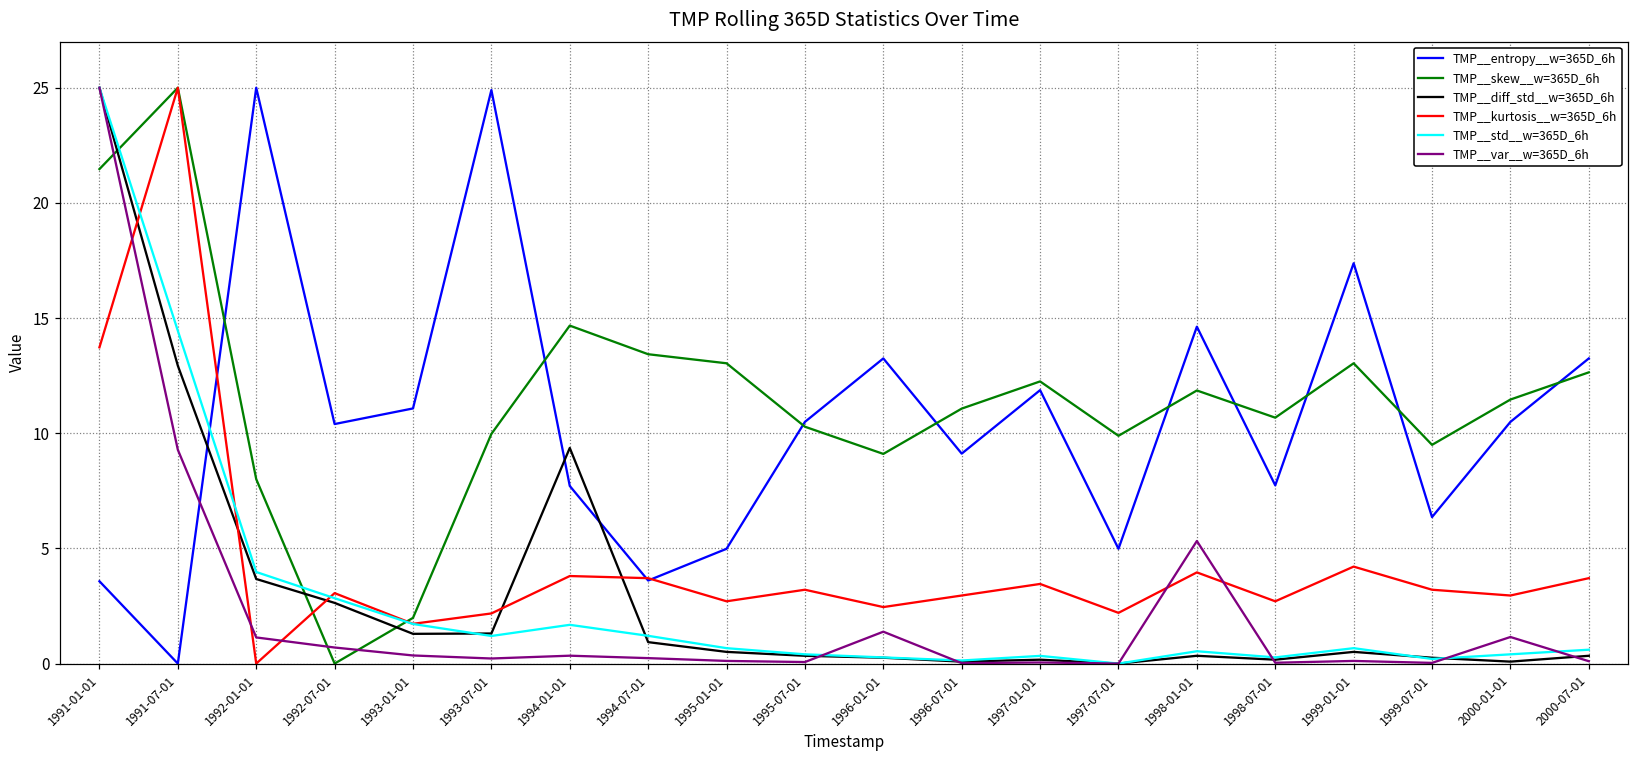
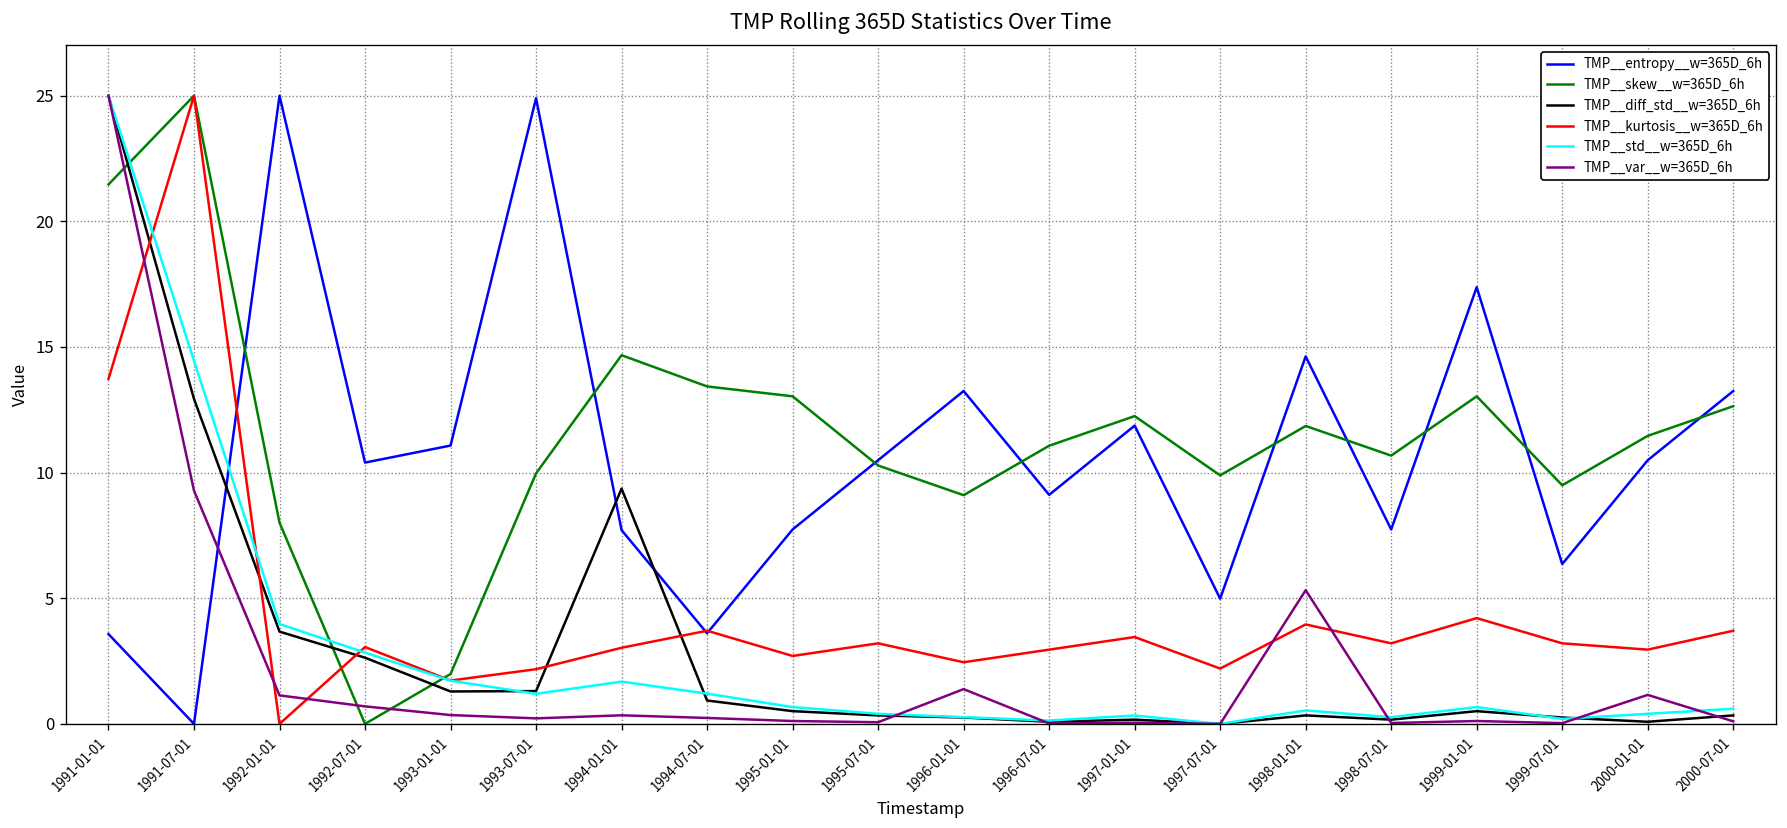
  {
    "TMP__entropy__w=365D_6h": {
      "1991-01-01": 3.6,
      "1991-07-01": 0.0,
      "1992-01-01": 25.0,
      "1992-07-01": 10.4,
      "1993-01-01": 11.1,
      "1993-07-01": 24.9,
      "1994-01-01": 7.7,
-     "1995-01-01": 5.0,
+     "1995-01-01": 7.7,
      "1995-07-01": 10.5,
      "1996-01-01": 13.2,
      "1996-07-01": 9.1,
      "1997-01-01": 11.9,
      "1997-07-01": 5.0,
      "1998-01-01": 14.6,
      "1998-07-01": 7.7,
      "1999-01-01": 17.4,
      "1999-07-01": 6.4,
      "2000-01-01": 10.5,
      "2000-07-01": 13.2
    },
    "TMP__skew__w=365D_6h": {
      "1991-01-01": 21.5,
      "1992-01-01": 8.0,
      "1992-07-01": 0.0,
      "1993-01-01": 2.0,
      "1993-07-01": 10.0,
      "1994-01-01": 14.7,
      "1994-07-01": 13.4,
      "1995-01-01": 13.0,
      "1995-07-01": 10.3,
      "1996-01-01": 9.1,
      "1996-07-01": 11.1,
      "1997-01-01": 12.3,
      "1997-07-01": 9.9,
      "1998-01-01": 11.9,
      "1998-07-01": 10.7,
      "1999-01-01": 13.0,
      "1999-07-01": 9.5,
      "2000-01-01": 11.5,
      "2000-07-01": 12.6
    },
    "TMP__diff_std__w=365D_6h": {
      "1991-07-01": 12.9,
      "1992-01-01": 3.7,
      "1992-07-01": 2.6,
      "1993-01-01": 1.3,
      "1994-01-01": 9.4,
      "1994-07-01": 0.9,
      "1995-01-01": 0.5,
      "1998-01-01": 0.3,
      "1999-01-01": 0.5,
      "2000-01-01": 0.1,
      "2000-07-01": 0.3
    },
    "TMP__kurtosis__w=365D_6h": {
      "1991-01-01": 13.7,
      "1992-01-01": 0.0,
      "1992-07-01": 3.1,
      "1993-07-01": 2.2,
-     "1994-01-01": 3.8,
+     "1994-01-01": 3.0,
      "1995-01-01": 2.7,
      "1995-07-01": 3.2,
      "1996-01-01": 2.5,
      "1996-07-01": 3.0,
      "1997-01-01": 3.5,
      "1997-07-01": 2.2,
      "1998-01-01": 4.0,
-     "1998-07-01": 2.7,
+     "1998-07-01": 3.2,
      "1999-01-01": 4.2,
      "1999-07-01": 3.2,
      "2000-01-01": 3.0,
      "2000-07-01": 3.7
    },
    "TMP__std__w=365D_6h": {
      "1991-07-01": 14.4,
      "1992-01-01": 4.0,
      "1992-07-01": 2.8,
      "1994-01-01": 1.7,
      "1994-07-01": 1.2,
      "1995-01-01": 0.7,
      "1997-01-01": 0.3,
      "1998-01-01": 0.5,
      "1999-01-01": 0.7,
      "2000-01-01": 0.4,
      "2000-07-01": 0.6
    },
    "TMP__var__w=365D_6h": {
      "1991-07-01": 9.3,
      "1992-01-01": 1.1,
      "1992-07-01": 0.7,
      "1993-01-01": 0.4,
      "1993-07-01": 0.2,
      "1994-01-01": 0.3,
      "1994-07-01": 0.2,
      "1995-01-01": 0.1,
      "1995-07-01": 0.1,
      "1996-01-01": 1.4,
      "1998-01-01": 5.3,
      "1998-07-01": 0.0,
      "1999-01-01": 0.1,
      "1999-07-01": 0.0,
      "2000-01-01": 1.2,
      "2000-07-01": 0.1
    }
  }
